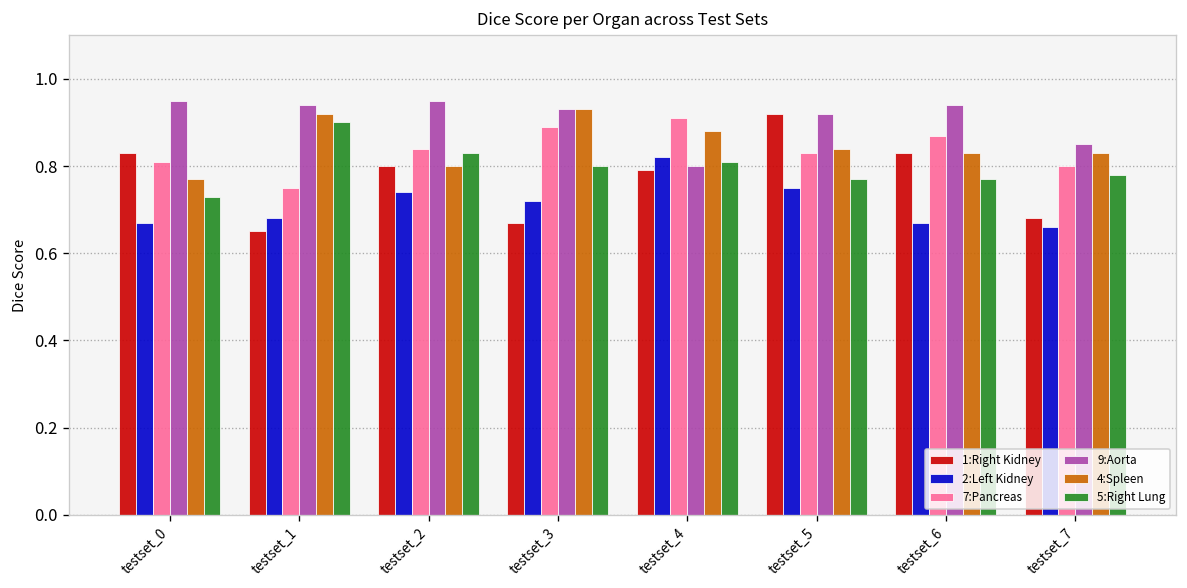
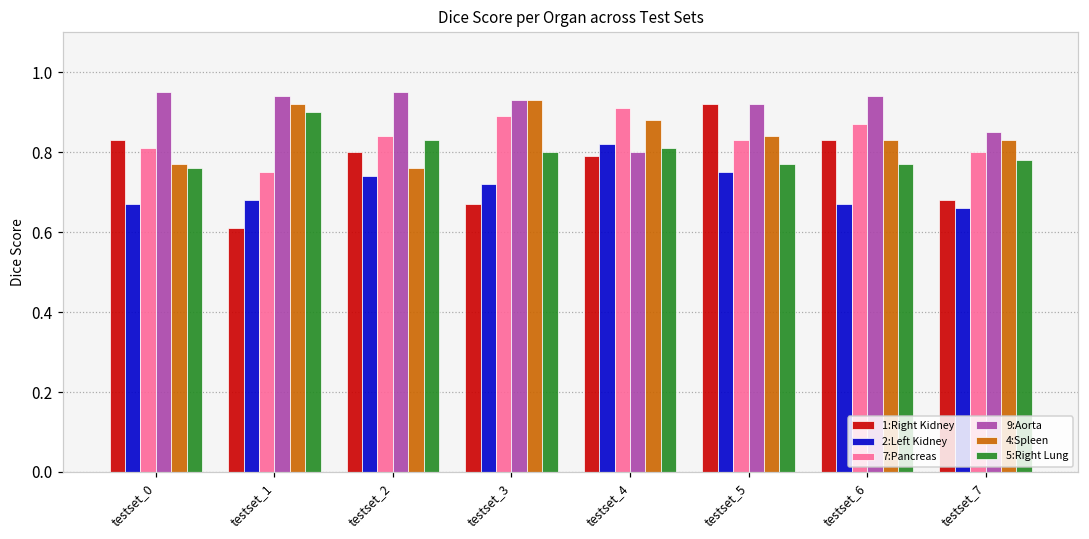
  {
    "1:Right Kidney": {
      "testset_0": 0.83,
-     "testset_1": 0.65,
+     "testset_1": 0.61,
      "testset_2": 0.80,
      "testset_3": 0.67,
      "testset_4": 0.79,
      "testset_5": 0.92,
      "testset_6": 0.83,
      "testset_7": 0.68
    },
    "2:Left Kidney": {
      "testset_0": 0.67,
      "testset_1": 0.68,
      "testset_2": 0.74,
      "testset_3": 0.72,
      "testset_4": 0.82,
      "testset_5": 0.75,
      "testset_6": 0.67,
      "testset_7": 0.66
    },
    "7:Pancreas": {
      "testset_0": 0.81,
      "testset_1": 0.75,
      "testset_2": 0.84,
      "testset_3": 0.89,
      "testset_4": 0.91,
      "testset_5": 0.83,
      "testset_6": 0.87,
      "testset_7": 0.80
    },
    "9:Aorta": {
      "testset_0": 0.95,
      "testset_1": 0.94,
      "testset_2": 0.95,
      "testset_3": 0.93,
      "testset_4": 0.80,
      "testset_5": 0.92,
      "testset_6": 0.94,
      "testset_7": 0.85
    },
    "4:Spleen": {
      "testset_0": 0.77,
      "testset_1": 0.92,
-     "testset_2": 0.80,
+     "testset_2": 0.76,
      "testset_3": 0.93,
      "testset_4": 0.88,
      "testset_5": 0.84,
      "testset_6": 0.83,
      "testset_7": 0.83
    },
    "5:Right Lung": {
-     "testset_0": 0.73,
+     "testset_0": 0.76,
      "testset_1": 0.90,
      "testset_2": 0.83,
      "testset_3": 0.80,
      "testset_4": 0.81,
      "testset_5": 0.77,
      "testset_6": 0.77,
      "testset_7": 0.78
    }
  }
